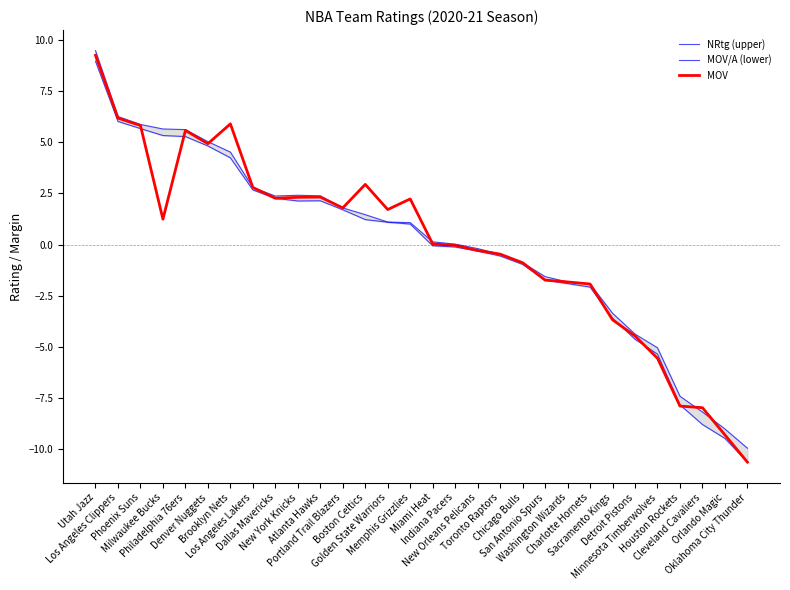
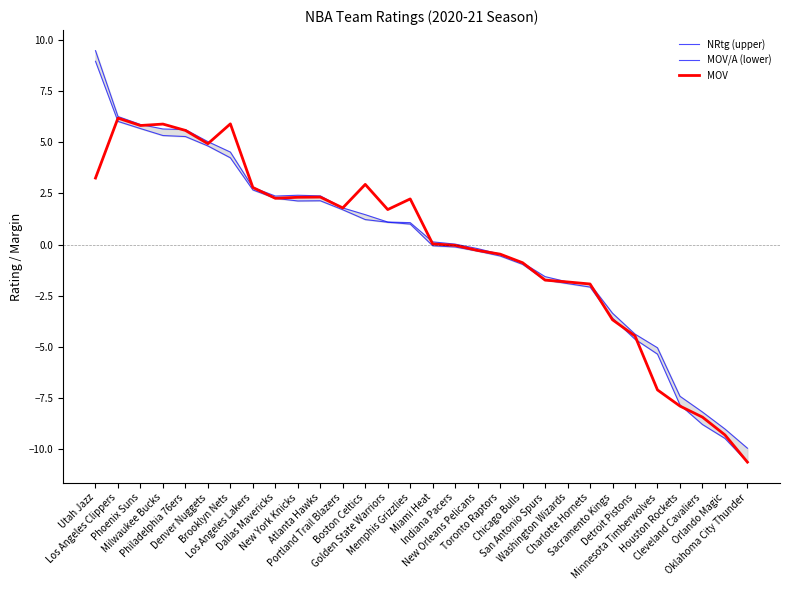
  {
    "MOV": {
-     "Utah Jazz": 9.3,
-     "Milwaukee Bucks": 1.2,
+     "Utah Jazz": 3.3,
+     "Milwaukee Bucks": 5.9,
      "Brooklyn Nets": 5.9,
      "Boston Celtics": 2.9,
      "Golden State Warriors": 1.7,
      "Memphis Grizzlies": 2.2,
-     "Minnesota Timberwolves": -5.6,
-     "Cleveland Cavaliers": -8.0,
+     "Minnesota Timberwolves": -7.1,
+     "Cleveland Cavaliers": -8.4,
      "Orlando Magic": -9.3
    }
  }
